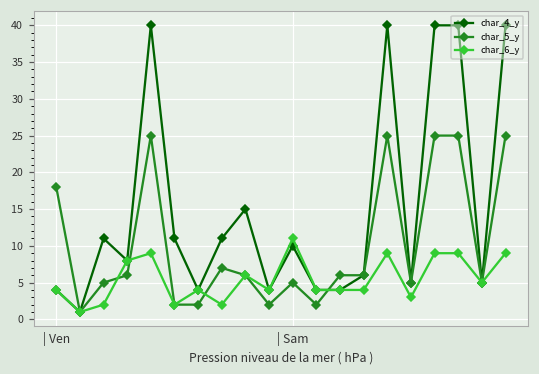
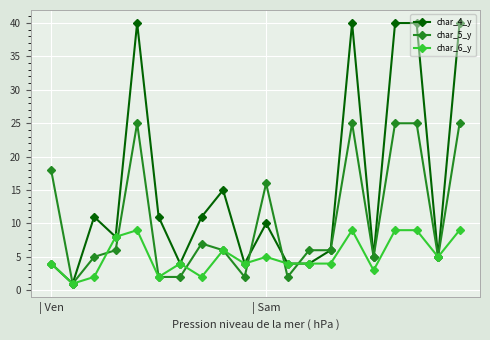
  {
    "char_4_y": {
      "| Sam": 10
    },
    "char_5_y": {
      "| Ven": 18,
-     "| Sam": 5
+     "| Sam": 16
    },
    "char_6_y": {
-     "| Sam": 11
+     "| Sam": 5
    }
  }
